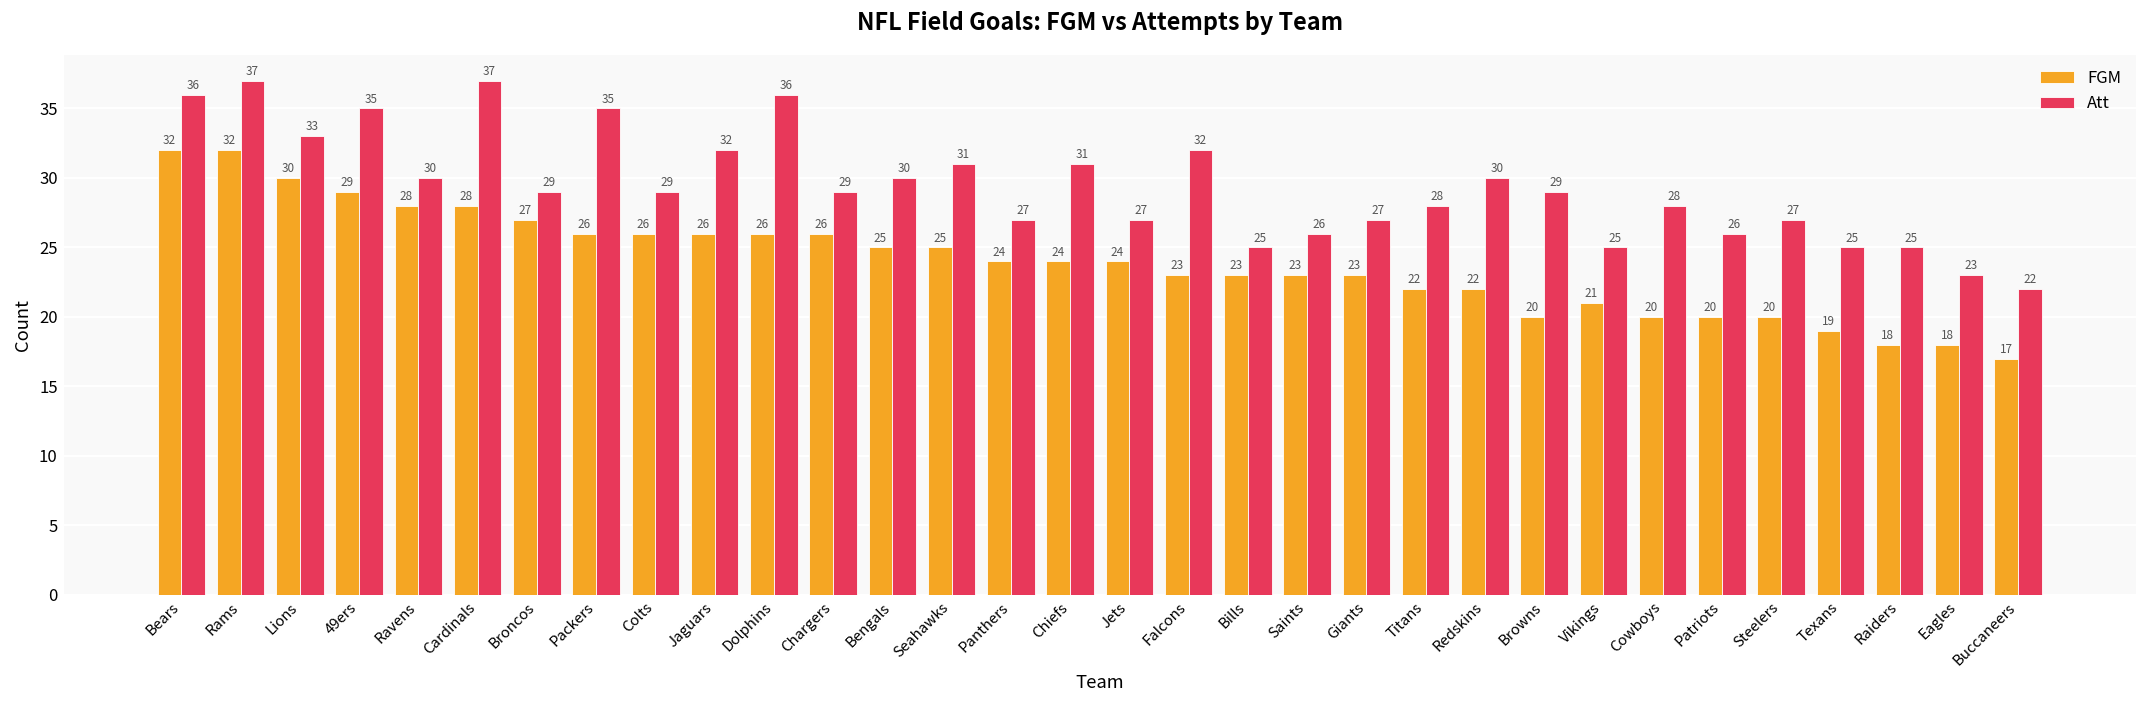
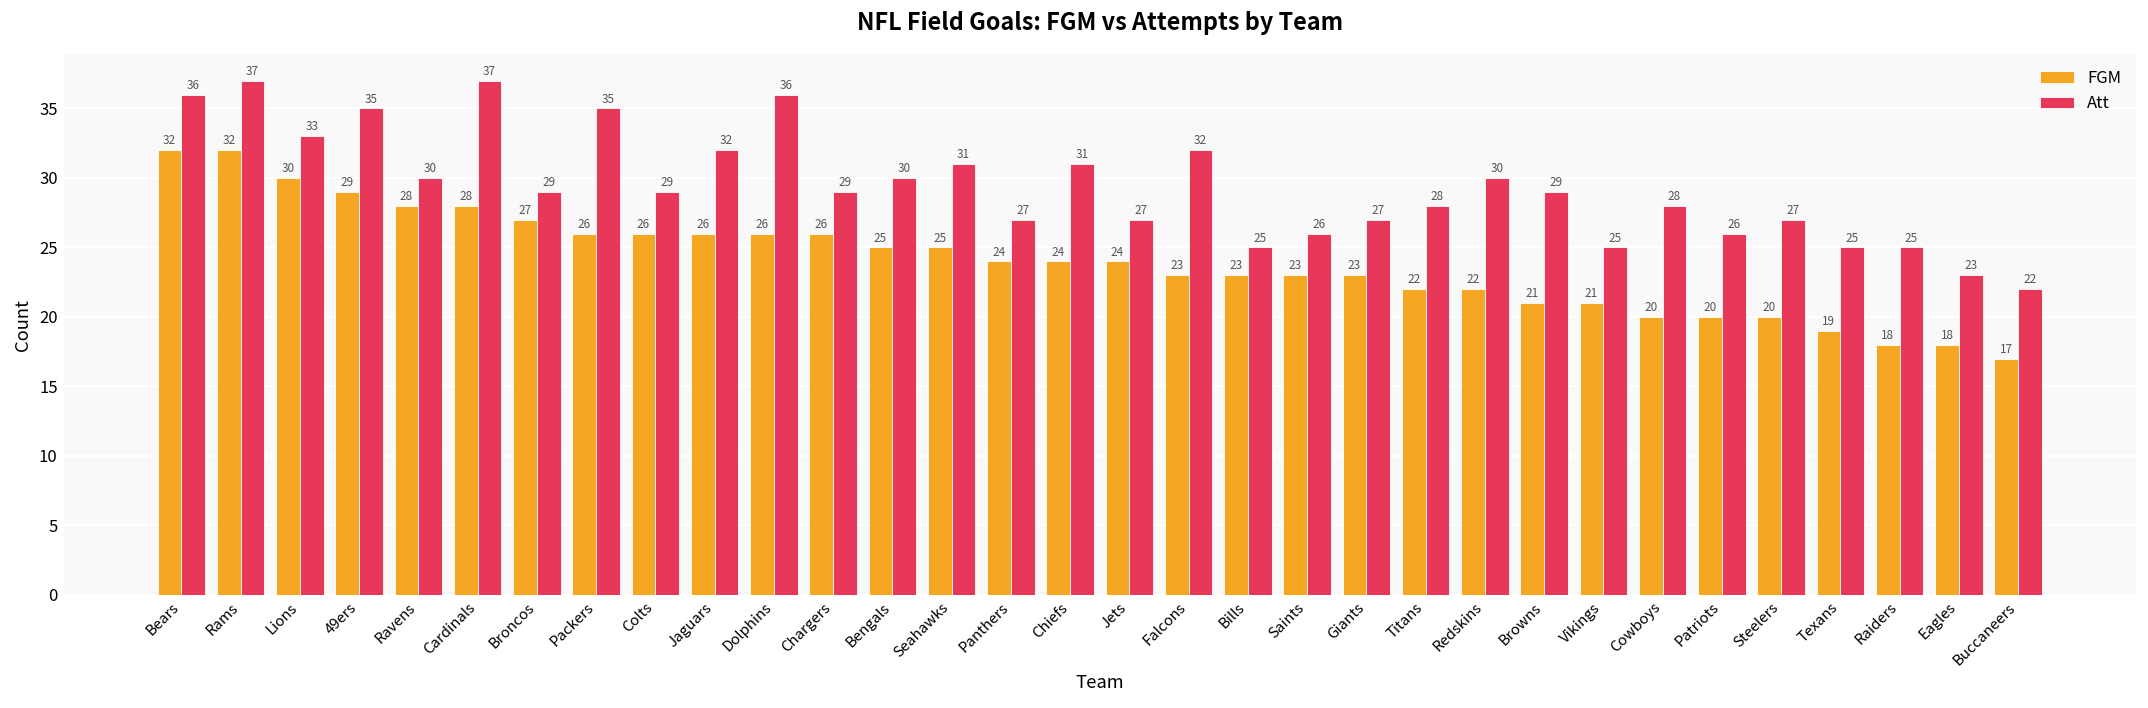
  {
    "FGM": {
      "Bears": 32,
      "Rams": 32,
      "Lions": 30,
      "49ers": 29,
      "Ravens": 28,
      "Cardinals": 28,
      "Broncos": 27,
      "Packers": 26,
      "Colts": 26,
      "Jaguars": 26,
      "Dolphins": 26,
      "Chargers": 26,
      "Bengals": 25,
      "Seahawks": 25,
      "Panthers": 24,
      "Chiefs": 24,
      "Jets": 24,
      "Falcons": 23,
      "Bills": 23,
      "Saints": 23,
      "Giants": 23,
      "Titans": 22,
      "Redskins": 22,
-     "Browns": 20,
+     "Browns": 21,
      "Vikings": 21,
      "Cowboys": 20,
      "Patriots": 20,
      "Steelers": 20,
      "Texans": 19,
      "Raiders": 18,
      "Eagles": 18,
      "Buccaneers": 17
    },
    "Att": {
      "Bears": 36,
      "Rams": 37,
      "Lions": 33,
      "49ers": 35,
      "Ravens": 30,
      "Cardinals": 37,
      "Broncos": 29,
      "Packers": 35,
      "Colts": 29,
      "Jaguars": 32,
      "Dolphins": 36,
      "Chargers": 29,
      "Bengals": 30,
      "Seahawks": 31,
      "Panthers": 27,
      "Chiefs": 31,
      "Jets": 27,
      "Falcons": 32,
      "Bills": 25,
      "Saints": 26,
      "Giants": 27,
      "Titans": 28,
      "Redskins": 30,
      "Browns": 29,
      "Vikings": 25,
      "Cowboys": 28,
      "Patriots": 26,
      "Steelers": 27,
      "Texans": 25,
      "Raiders": 25,
      "Eagles": 23,
      "Buccaneers": 22
    }
  }
